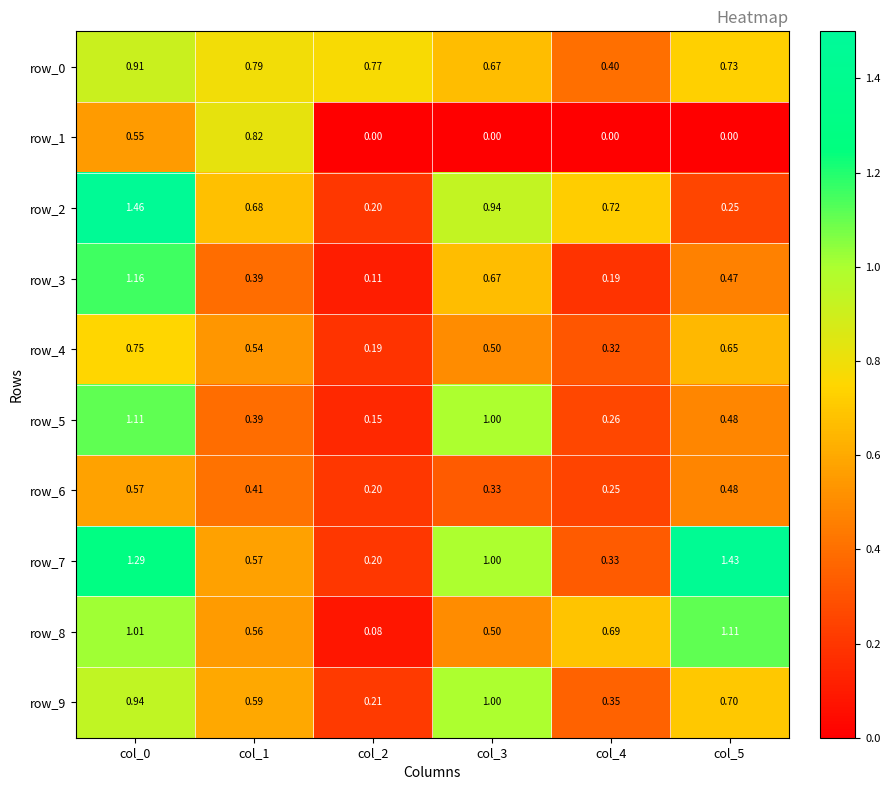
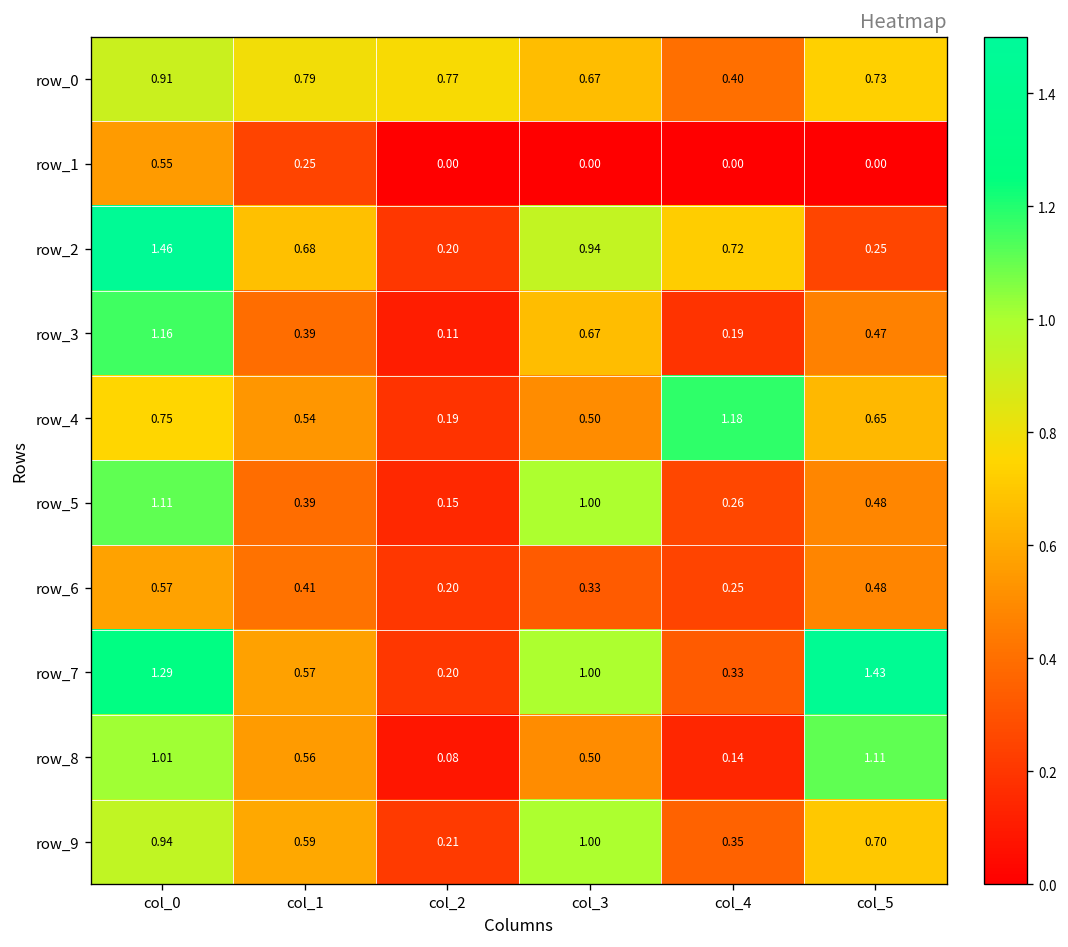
  {
    "row_0": {
      "col_0": 0.91,
      "col_1": 0.79,
      "col_2": 0.77,
      "col_3": 0.67,
      "col_4": 0.40,
      "col_5": 0.73
    },
    "row_1": {
      "col_0": 0.55,
-     "col_1": 0.82,
+     "col_1": 0.25,
      "col_2": 0.00,
      "col_3": 0.00,
      "col_4": 0.00,
      "col_5": 0.00
    },
    "row_2": {
      "col_0": 1.46,
      "col_1": 0.68,
      "col_2": 0.20,
      "col_3": 0.94,
      "col_4": 0.72,
      "col_5": 0.25
    },
    "row_3": {
      "col_0": 1.16,
      "col_1": 0.39,
      "col_2": 0.11,
      "col_3": 0.67,
      "col_4": 0.19,
      "col_5": 0.47
    },
    "row_4": {
      "col_0": 0.75,
      "col_1": 0.54,
      "col_2": 0.19,
      "col_3": 0.50,
-     "col_4": 0.32,
+     "col_4": 1.18,
      "col_5": 0.65
    },
    "row_5": {
      "col_0": 1.11,
      "col_1": 0.39,
      "col_2": 0.15,
      "col_3": 1.00,
      "col_4": 0.26,
      "col_5": 0.48
    },
    "row_6": {
      "col_0": 0.57,
      "col_1": 0.41,
      "col_2": 0.20,
      "col_3": 0.33,
      "col_4": 0.25,
      "col_5": 0.48
    },
    "row_7": {
      "col_0": 1.29,
      "col_1": 0.57,
      "col_2": 0.20,
      "col_3": 1.00,
      "col_4": 0.33,
      "col_5": 1.43
    },
    "row_8": {
      "col_0": 1.01,
      "col_1": 0.56,
      "col_2": 0.08,
      "col_3": 0.50,
-     "col_4": 0.69,
+     "col_4": 0.14,
      "col_5": 1.11
    },
    "row_9": {
      "col_0": 0.94,
      "col_1": 0.59,
      "col_2": 0.21,
      "col_3": 1.00,
      "col_4": 0.35,
      "col_5": 0.70
    }
  }
